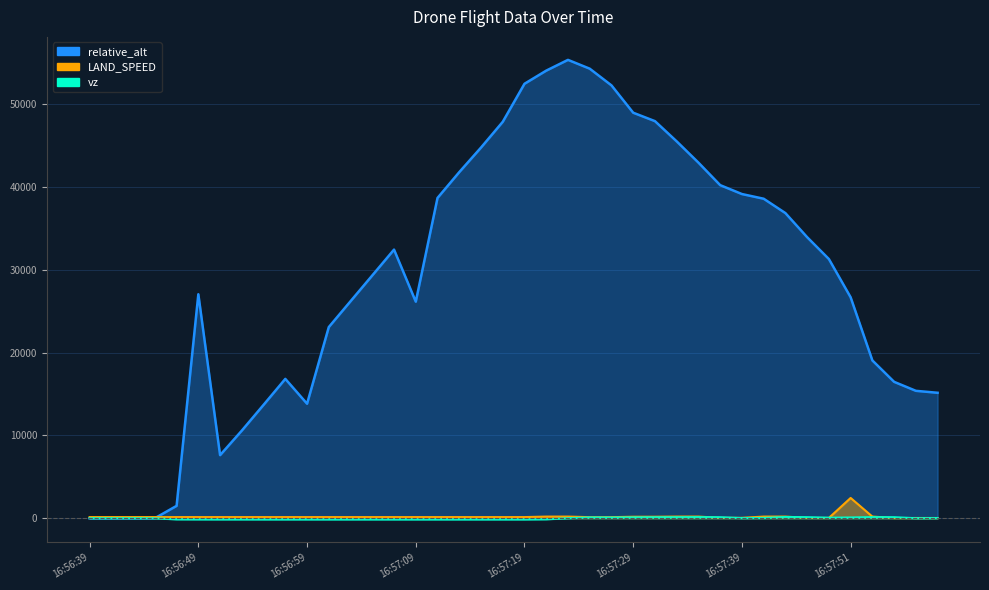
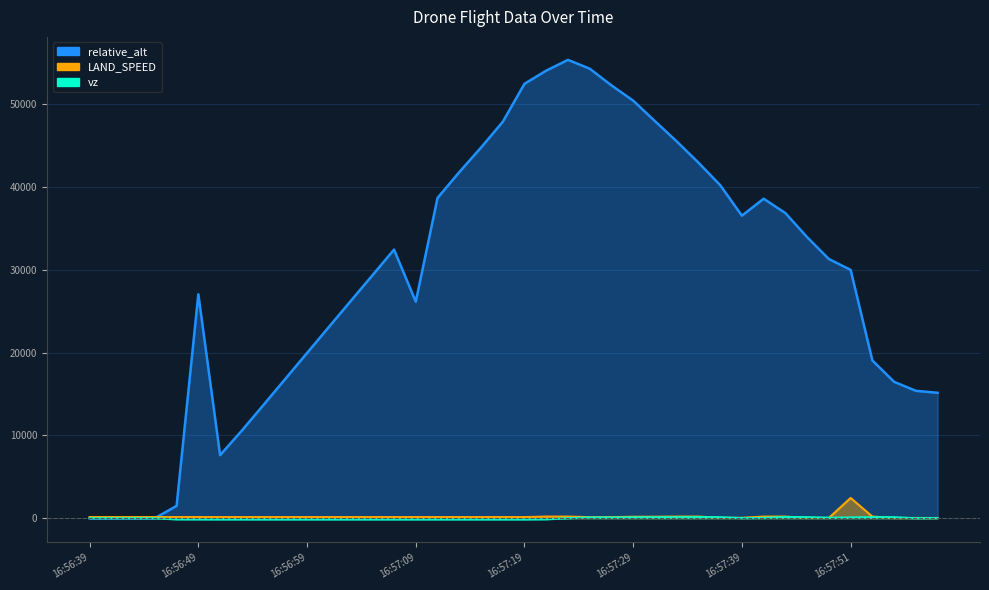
  {
    "relative_alt": {
      "16:56:49": 27000,
-     "16:56:59": 14000,
+     "16:56:59": 20000,
      "16:57:09": 26000,
      "16:57:19": 52000,
-     "16:57:29": 49000,
-     "16:57:39": 39000,
-     "16:57:51": 27000
+     "16:57:29": 50000,
+     "16:57:39": 37000,
+     "16:57:51": 30000
    },
    "LAND_SPEED": {
      "16:57:51": 2000
    }
  }
